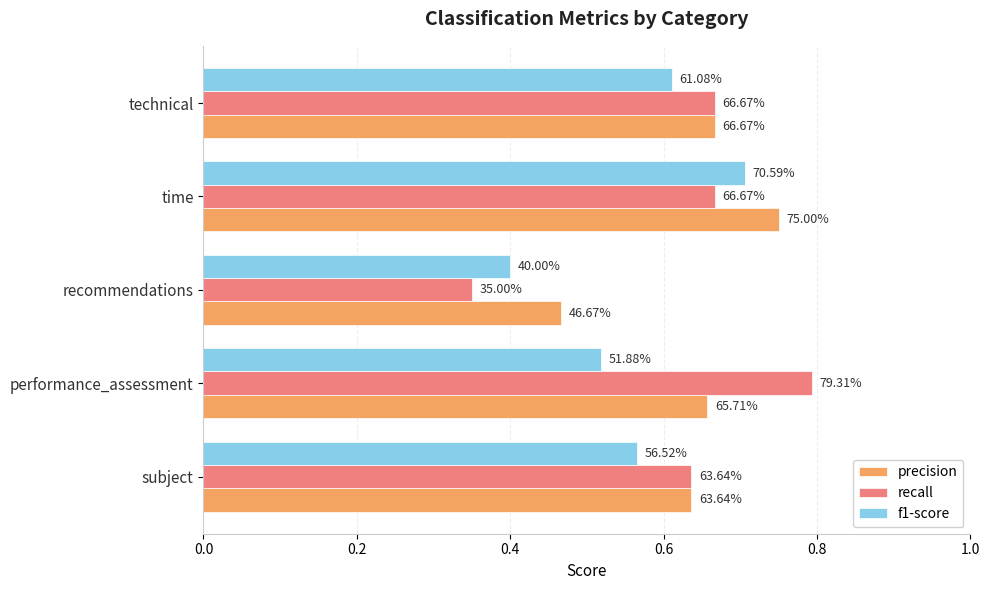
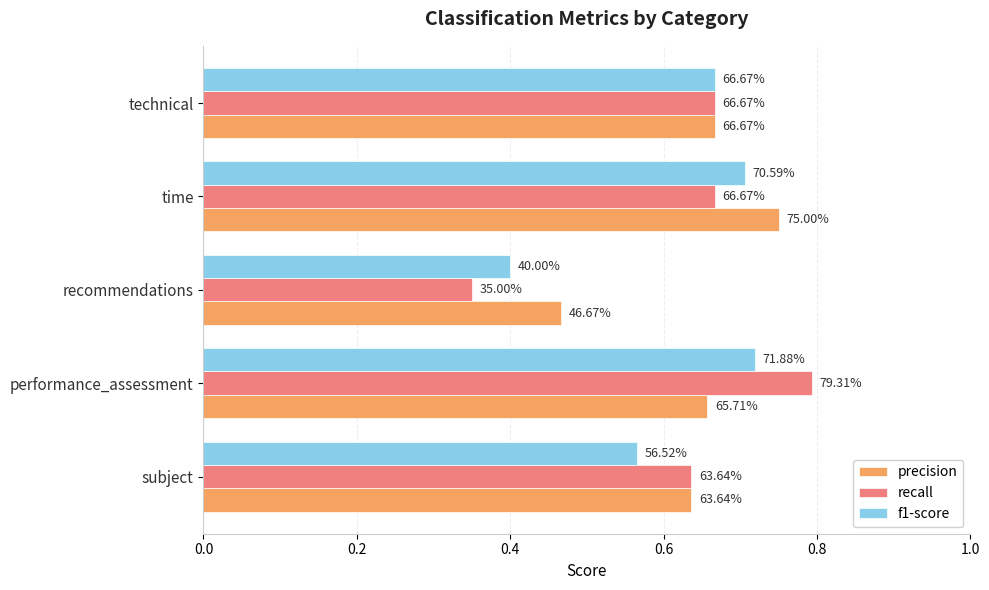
  {
    "f1-score": {
-     "technical": "61.08%",
+     "technical": "66.67%",
      "time": "70.59%",
      "recommendations": "40.00%",
-     "performance_assessment": "51.88%",
+     "performance_assessment": "71.88%",
      "subject": "56.52%"
    }
  }
